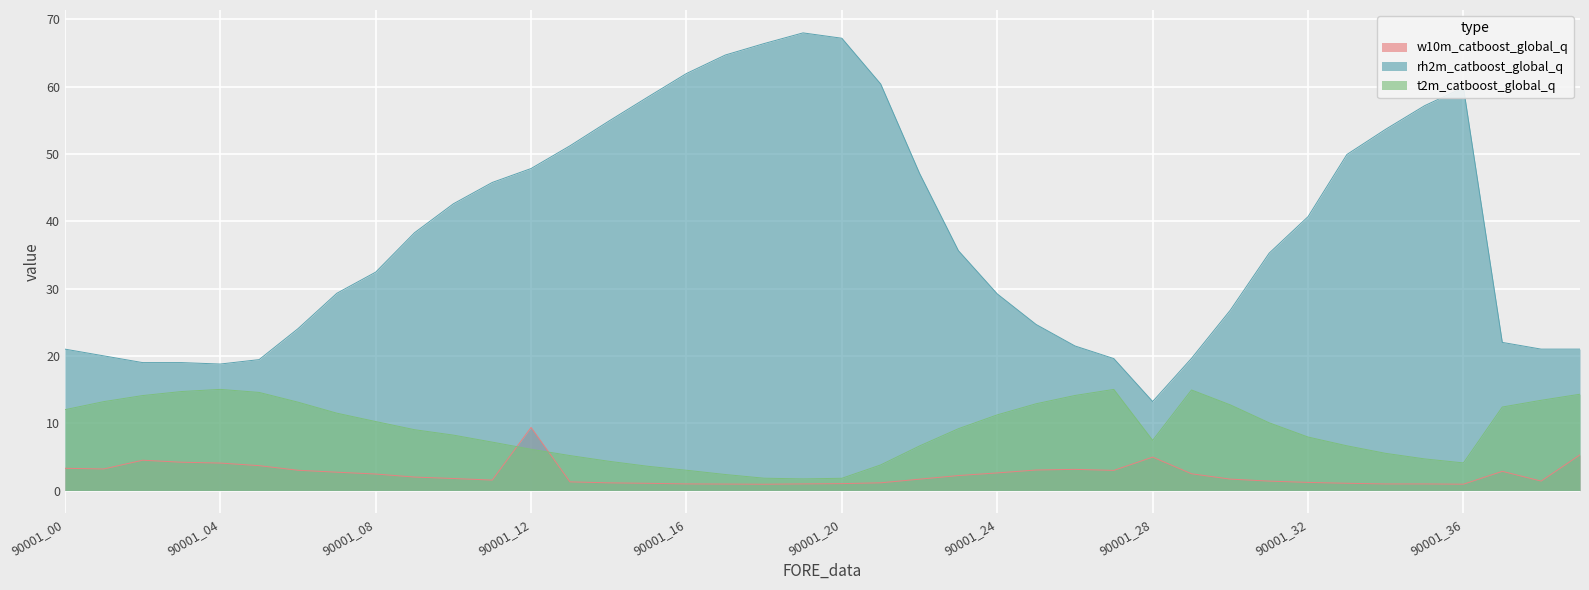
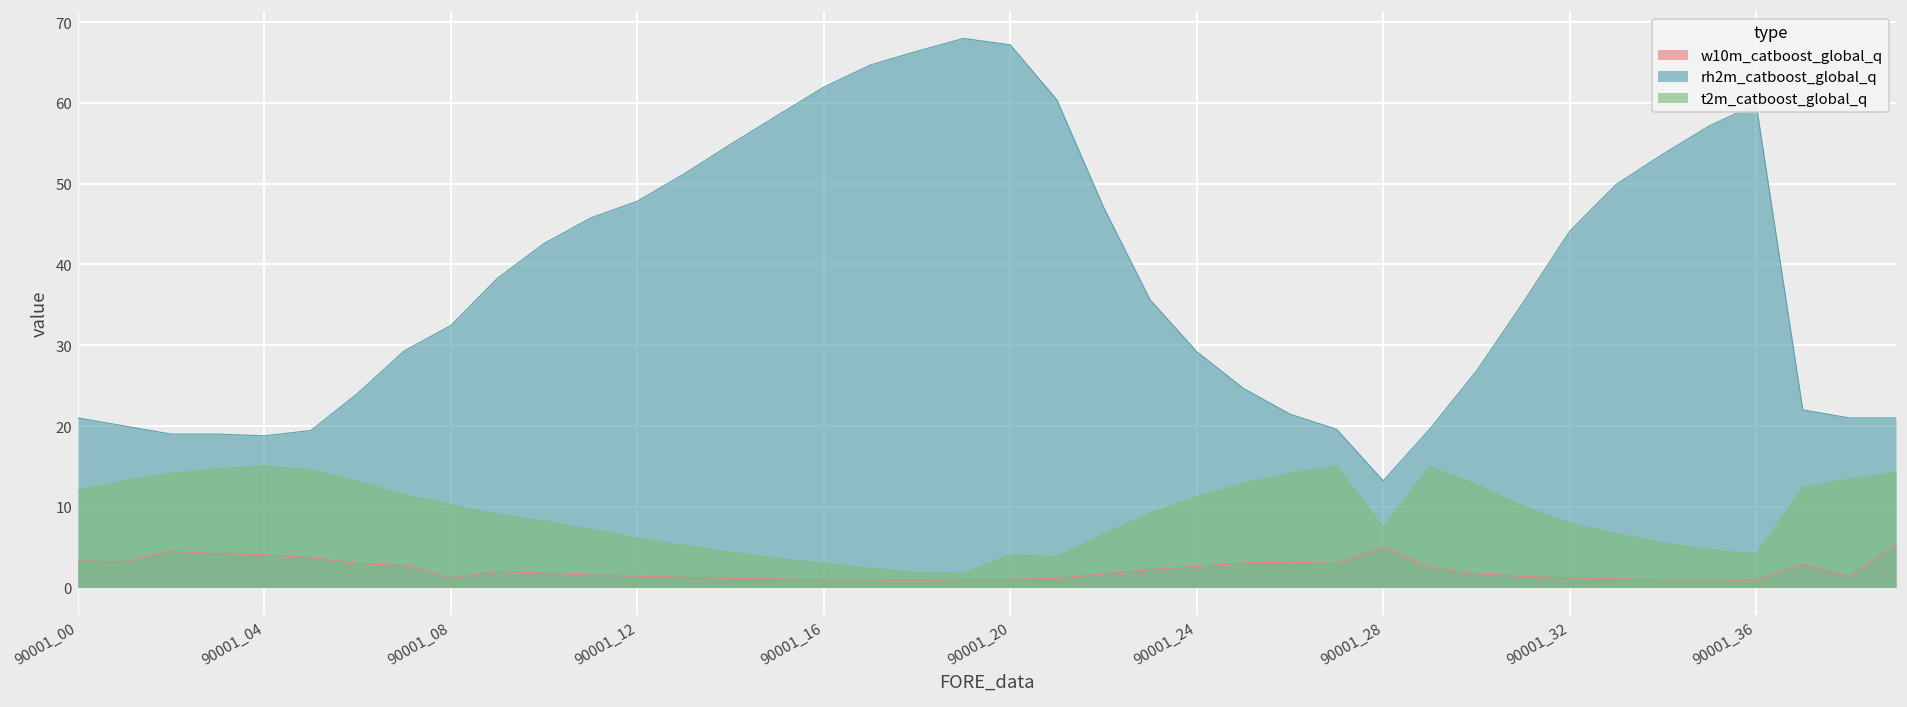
  {
    "w10m_catboost_global_q": {
      "90001_00": 3,
      "90001_04": 4,
-     "90001_08": 2,
-     "90001_12": 9,
+     "90001_08": 1,
+     "90001_12": 1,
      "90001_16": 1,
      "90001_20": 1,
      "90001_24": 3,
      "90001_28": 5,
      "90001_32": 1,
      "90001_36": 1
    },
    "rh2m_catboost_global_q": {
      "90001_00": 21,
      "90001_04": 19,
      "90001_08": 32,
      "90001_12": 48,
      "90001_16": 62,
      "90001_20": 67,
      "90001_24": 29,
      "90001_28": 13,
-     "90001_32": 41
+     "90001_32": 44
    },
    "t2m_catboost_global_q": {
      "90001_00": 12,
      "90001_04": 15,
      "90001_08": 10,
      "90001_12": 6,
      "90001_16": 3,
-     "90001_20": 2,
+     "90001_20": 4,
      "90001_24": 11,
      "90001_28": 7,
      "90001_32": 8,
      "90001_36": 4
    }
  }
